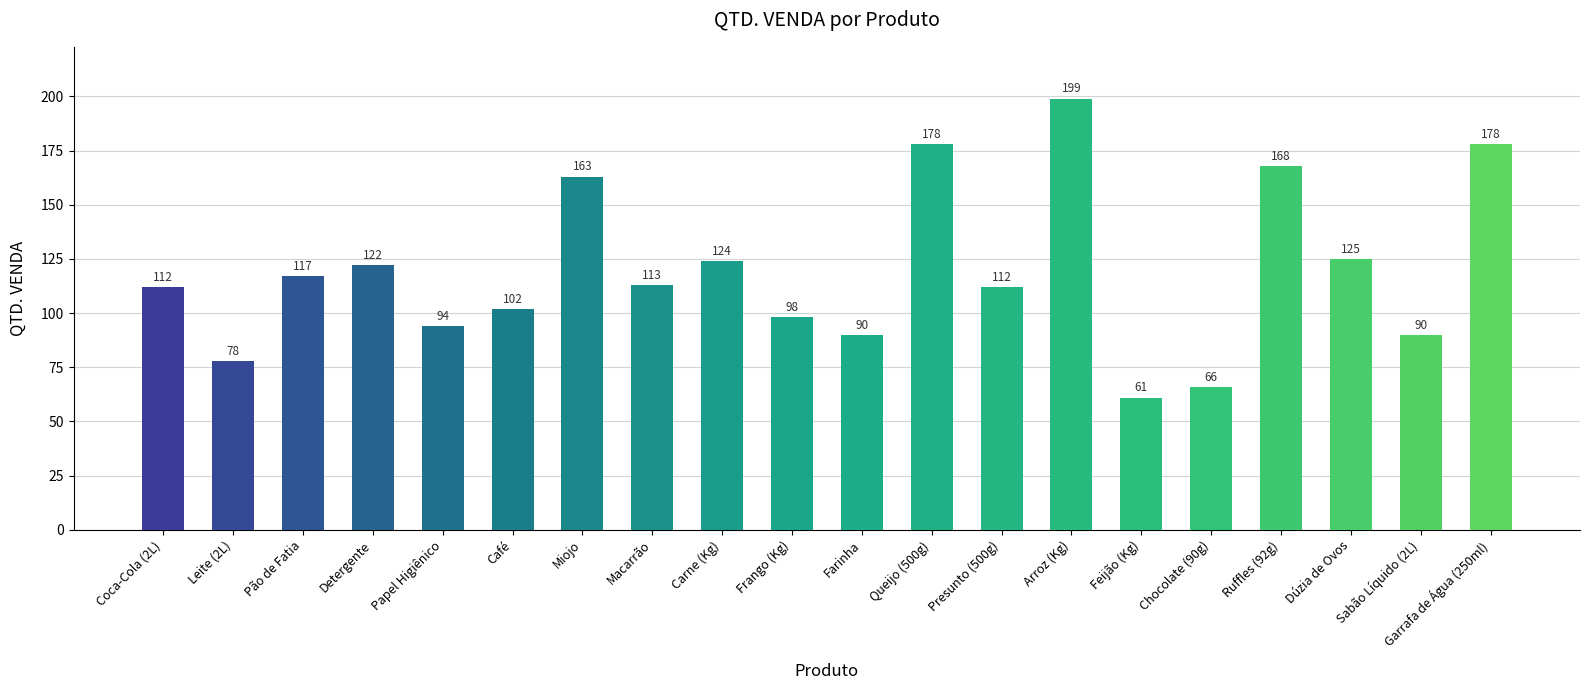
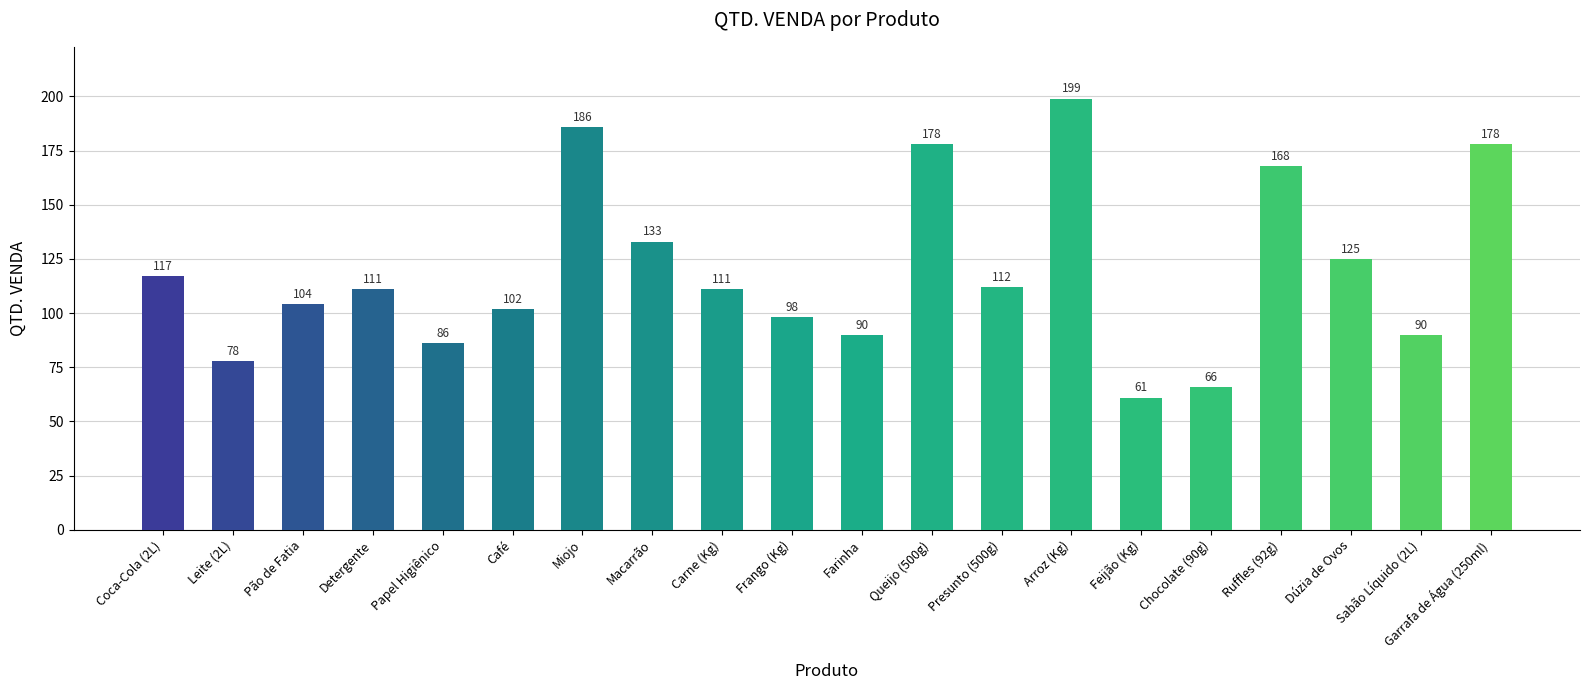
  {
-   "Coca-Cola (2L)": 112,
+   "Coca-Cola (2L)": 117,
    "Leite (2L)": 78,
-   "Pão de Fatia": 117,
-   "Detergente": 122,
-   "Papel Higiênico": 94,
+   "Pão de Fatia": 104,
+   "Detergente": 111,
+   "Papel Higiênico": 86,
    "Café": 102,
-   "Miojo": 163,
-   "Macarrão": 113,
-   "Carne (Kg)": 124,
+   "Miojo": 186,
+   "Macarrão": 133,
+   "Carne (Kg)": 111,
    "Frango (Kg)": 98,
    "Farinha": 90,
    "Queijo (500g)": 178,
    "Presunto (500g)": 112,
    "Arroz (Kg)": 199,
    "Feijão (Kg)": 61,
    "Chocolate (90g)": 66,
    "Ruffles (92g)": 168,
    "Dúzia de Ovos": 125,
    "Sabão Líquido (2L)": 90,
    "Garrafa de Água (250ml)": 178
  }
